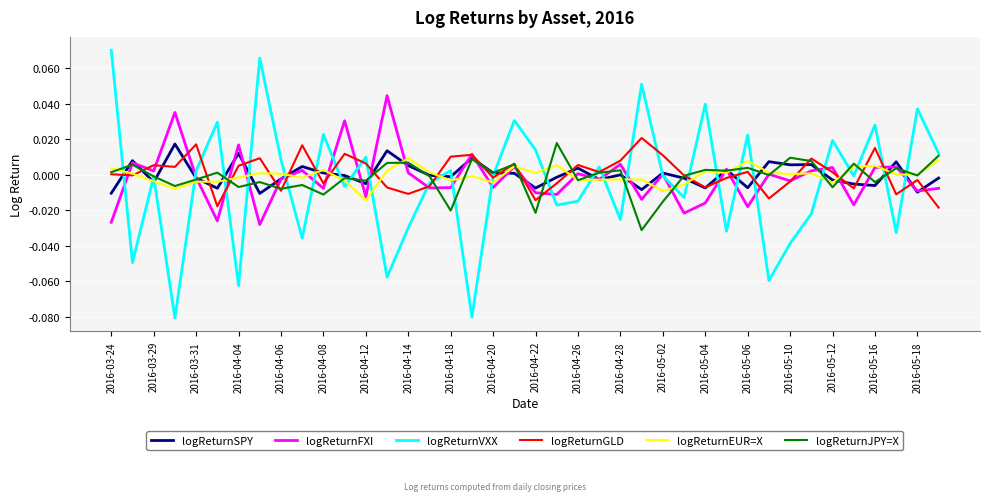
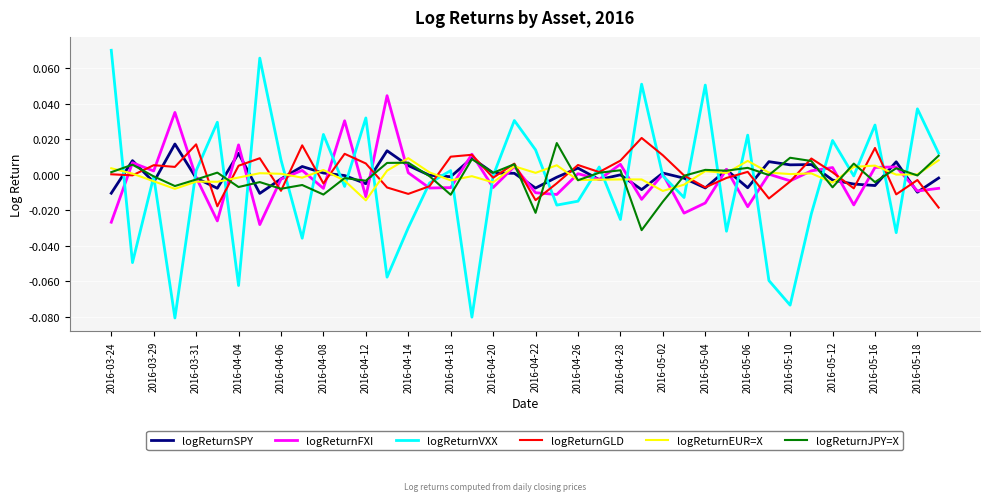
  {
    "logReturnSPY": {
      "2016-03-24": -0.010,
      "2016-04-04": 0.012,
      "2016-04-08": 0.001,
      "2016-04-12": -0.005,
      "2016-04-14": 0.005,
      "2016-04-18": -0.001,
      "2016-04-22": -0.007,
      "2016-04-26": 0.004,
      "2016-04-28": 0.000,
      "2016-05-06": -0.007,
      "2016-05-10": 0.006,
      "2016-05-12": -0.003,
      "2016-05-16": -0.006
    },
    "logReturnFXI": {
      "2016-03-24": -0.027,
      "2016-03-29": 0.002,
      "2016-04-04": 0.017,
      "2016-04-08": -0.008,
      "2016-04-12": -0.012,
      "2016-04-14": 0.001,
      "2016-04-18": -0.007,
      "2016-04-20": -0.007,
      "2016-04-22": -0.010,
      "2016-04-26": 0.001,
      "2016-04-28": 0.006,
      "2016-05-04": -0.016,
      "2016-05-06": -0.018,
      "2016-05-12": 0.004
    },
    "logReturnVXX": {
      "2016-03-24": 0.070,
      "2016-03-31": 0.002,
      "2016-04-04": -0.062,
      "2016-04-06": 0.008,
      "2016-04-08": 0.023,
-     "2016-04-12": 0.010,
+     "2016-04-12": 0.032,
      "2016-04-14": -0.030,
      "2016-04-18": 0.002,
      "2016-04-22": 0.014,
      "2016-04-26": -0.015,
      "2016-04-28": -0.025,
-     "2016-05-04": 0.040,
+     "2016-05-04": 0.050,
      "2016-05-06": 0.022,
-     "2016-05-10": -0.039,
+     "2016-05-10": -0.073,
      "2016-05-12": 0.019,
      "2016-05-16": 0.028,
      "2016-05-18": 0.037
    },
    "logReturnGLD": {
      "2016-03-29": 0.005,
      "2016-03-31": 0.017,
      "2016-04-04": 0.005,
      "2016-04-08": -0.005,
      "2016-04-12": 0.006,
      "2016-04-14": -0.011,
      "2016-04-18": 0.010,
      "2016-04-22": -0.014,
      "2016-04-26": 0.005,
      "2016-04-28": 0.008,
      "2016-05-02": 0.011,
      "2016-05-06": 0.002,
      "2016-05-12": 0.001,
      "2016-05-16": 0.015,
      "2016-05-18": -0.003
    },
    "logReturnEUR=X": {
      "2016-03-24": 0.004,
      "2016-04-04": -0.002,
      "2016-04-06": 0.001,
      "2016-04-08": 0.003,
      "2016-04-12": -0.014,
      "2016-04-14": 0.009,
      "2016-04-18": -0.003,
      "2016-04-20": -0.004,
      "2016-04-22": 0.001,
      "2016-04-28": -0.003,
      "2016-05-02": -0.009,
      "2016-05-06": 0.008,
      "2016-05-10": 0.000,
      "2016-05-12": -0.004
    },
    "logReturnJPY=X": {
      "2016-04-04": -0.007,
      "2016-04-08": -0.011,
      "2016-04-12": -0.003,
      "2016-04-14": 0.007,
-     "2016-04-18": -0.020,
+     "2016-04-18": -0.011,
      "2016-04-22": -0.021,
      "2016-04-28": 0.003,
      "2016-05-02": -0.015,
      "2016-05-06": 0.004,
      "2016-05-10": 0.010,
      "2016-05-12": -0.007,
      "2016-05-16": -0.004
    }
  }
